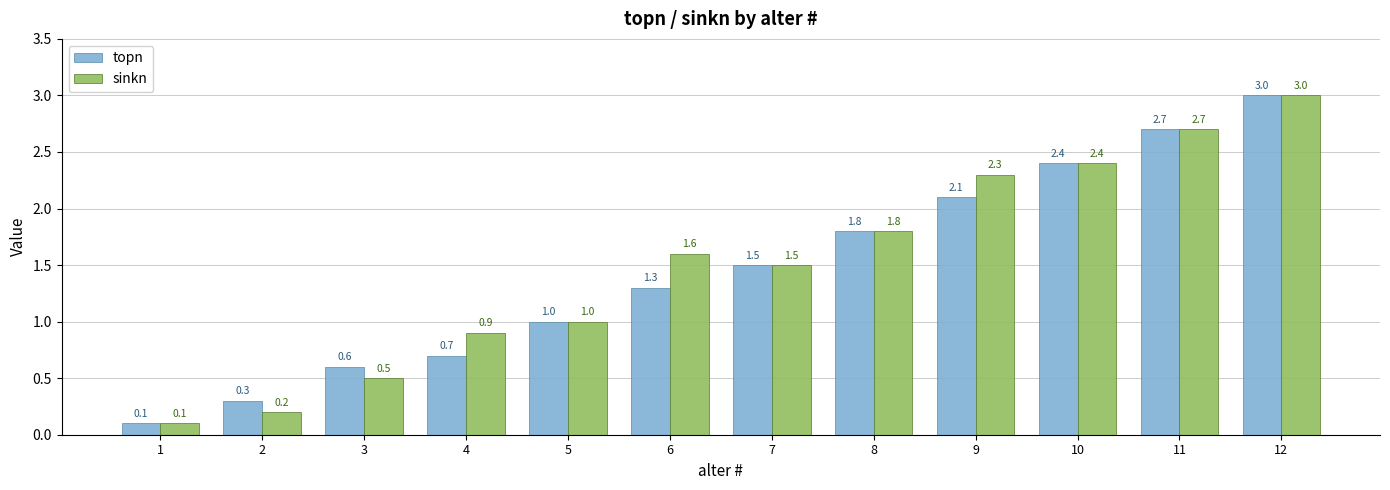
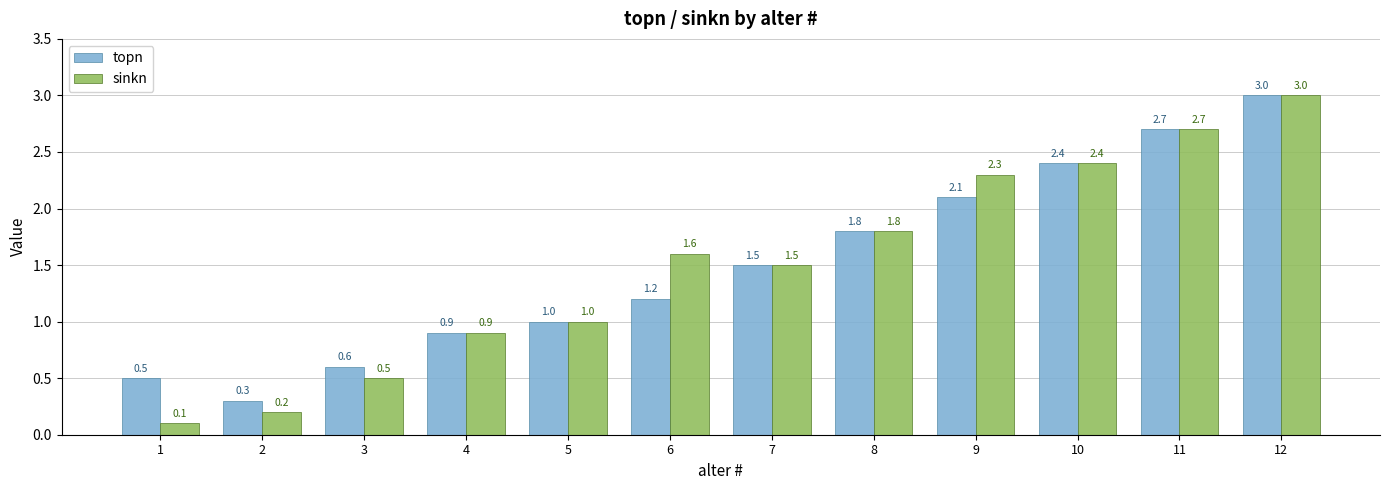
  {
    "topn": {
-     "1": 0.1,
+     "1": 0.5,
      "2": 0.3,
      "3": 0.6,
-     "4": 0.7,
+     "4": 0.9,
      "5": 1.0,
-     "6": 1.3,
+     "6": 1.2,
      "7": 1.5,
      "8": 1.8,
      "9": 2.1,
      "10": 2.4,
      "11": 2.7,
      "12": 3.0
    },
    "sinkn": {
      "1": 0.1,
      "2": 0.2,
      "3": 0.5,
      "4": 0.9,
      "5": 1.0,
      "6": 1.6,
      "7": 1.5,
      "8": 1.8,
      "9": 2.3,
      "10": 2.4,
      "11": 2.7,
      "12": 3.0
    }
  }
